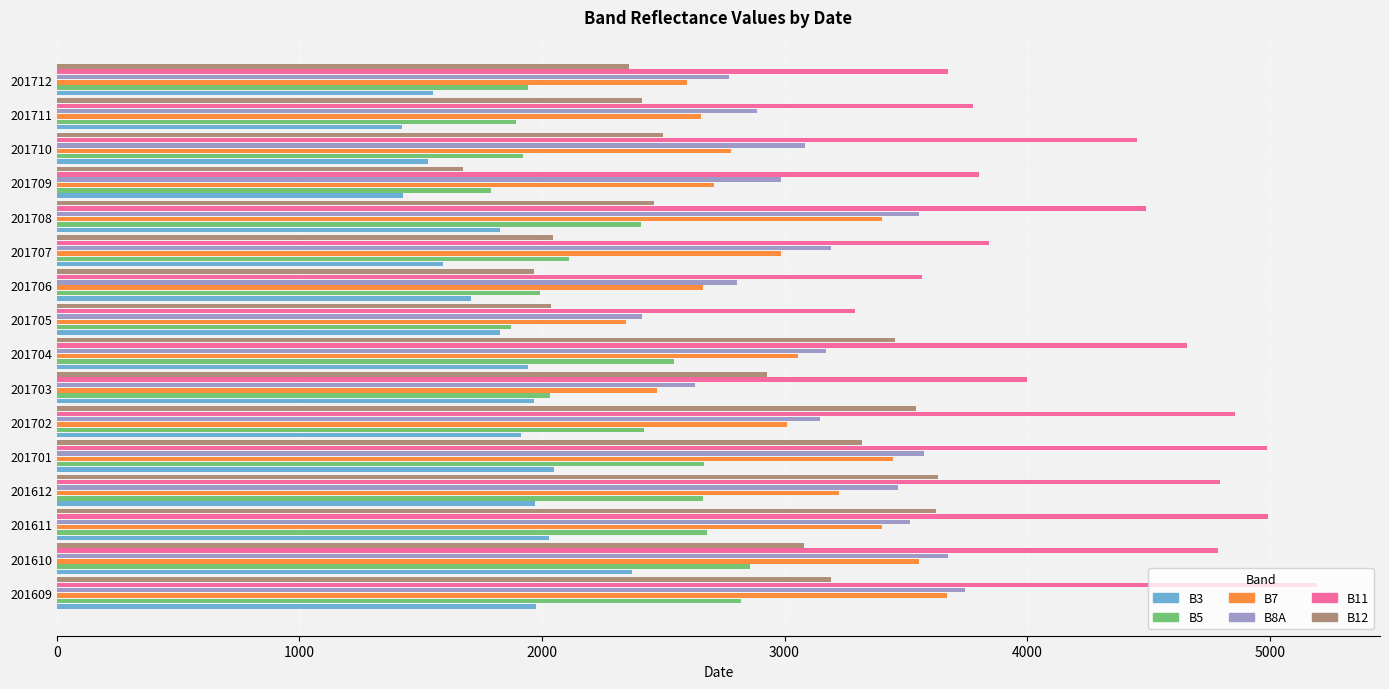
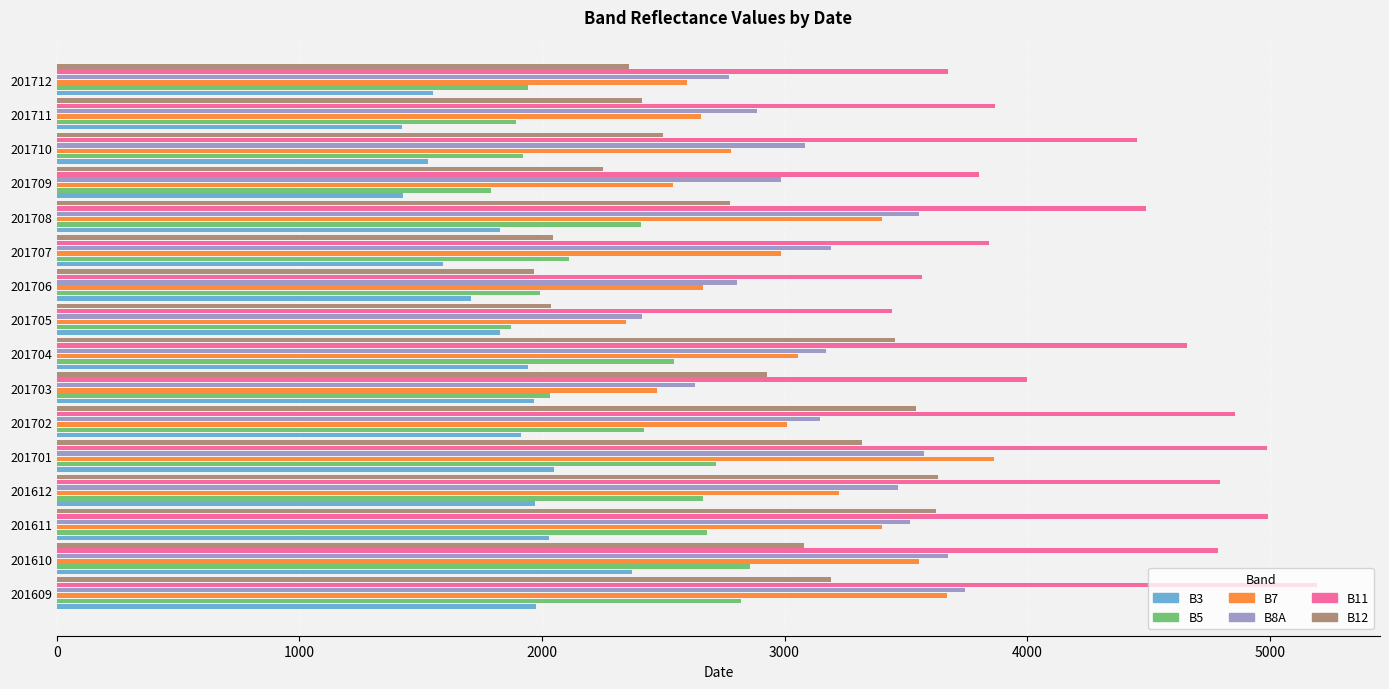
  {
    "B5": {
      "201712": 1940,
      "201711": 1890,
      "201710": 1920,
      "201709": 1790,
      "201708": 2410,
      "201707": 2110,
      "201706": 1990,
      "201705": 1870,
      "201704": 2540,
      "201703": 2030,
      "201702": 2420,
-     "201701": 2670,
+     "201701": 2720,
      "201612": 2660,
      "201611": 2680,
      "201610": 2860,
      "201609": 2820
    },
    "B7": {
      "201712": 2600,
      "201711": 2660,
      "201710": 2780,
-     "201709": 2710,
+     "201709": 2540,
      "201708": 3400,
      "201707": 2990,
      "201706": 2670,
      "201705": 2350,
      "201704": 3060,
      "201703": 2470,
      "201702": 3010,
-     "201701": 3450,
+     "201701": 3860,
      "201612": 3220,
      "201611": 3400,
      "201610": 3550,
      "201609": 3670
    },
    "B11": {
      "201712": 3670,
-     "201711": 3780,
+     "201711": 3870,
      "201710": 4460,
      "201709": 3800,
      "201708": 4490,
      "201707": 3840,
      "201706": 3570,
-     "201705": 3290,
+     "201705": 3440,
      "201704": 4660,
      "201703": 4000,
      "201702": 4860,
      "201701": 4990,
      "201612": 4800,
      "201611": 4990,
      "201610": 4790
    },
    "B12": {
      "201712": 2360,
      "201711": 2410,
      "201710": 2500,
-     "201709": 1670,
-     "201708": 2460,
+     "201709": 2250,
+     "201708": 2770,
      "201707": 2040,
      "201706": 1970,
      "201705": 2040,
      "201704": 3460,
      "201703": 2930,
      "201702": 3540,
      "201701": 3320,
      "201612": 3630,
      "201611": 3620,
      "201610": 3080,
      "201609": 3190
    }
  }
